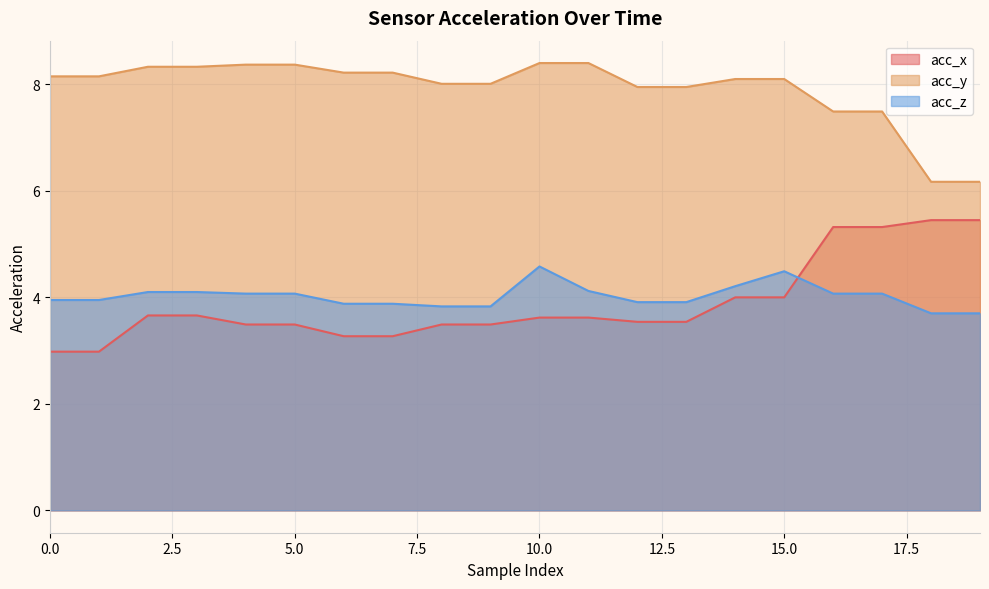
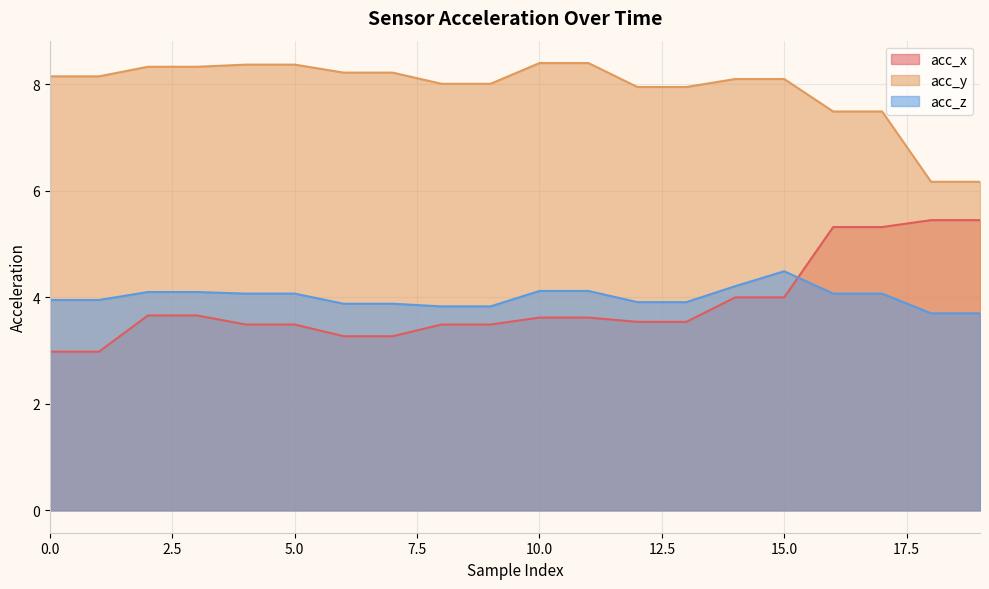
  {
    "acc_z": {
      "0.0": 4.0,
      "5.0": 4.1,
-     "10.0": 4.6,
+     "10.0": 4.1,
      "15.0": 4.5
    }
  }
